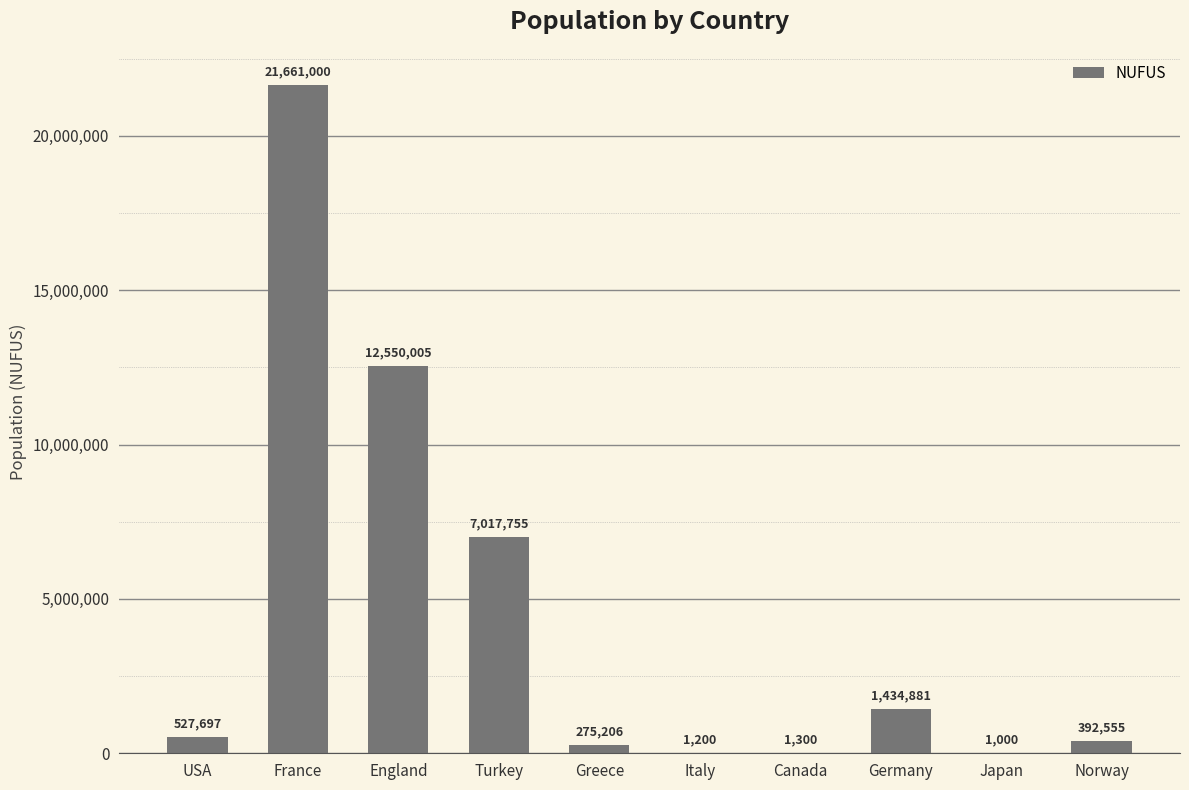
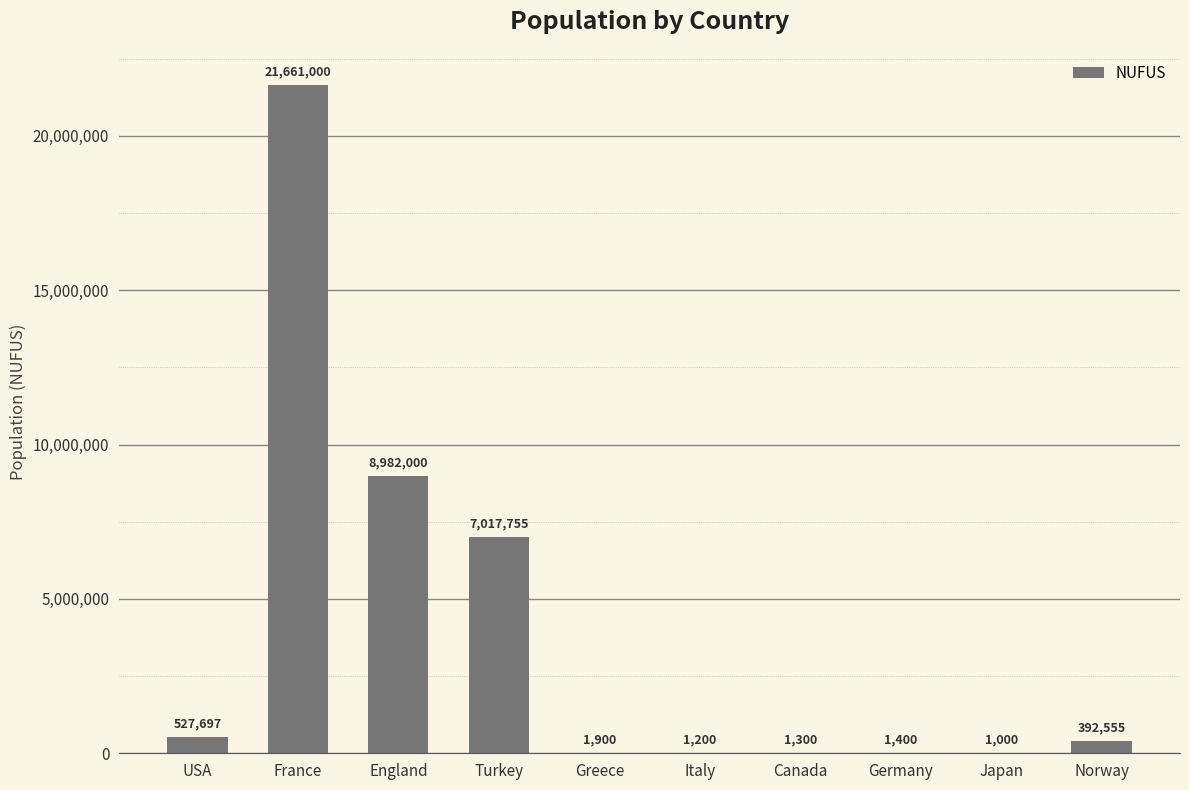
  {
    "USA": "527,697",
    "France": "21,661,000",
-   "England": "12,550,005",
+   "England": "8,982,000",
    "Turkey": "7,017,755",
-   "Greece": "275,206",
+   "Greece": "1,900",
    "Italy": "1,200",
    "Canada": "1,300",
-   "Germany": "1,434,881",
+   "Germany": "1,400",
    "Japan": "1,000",
    "Norway": "392,555"
  }
